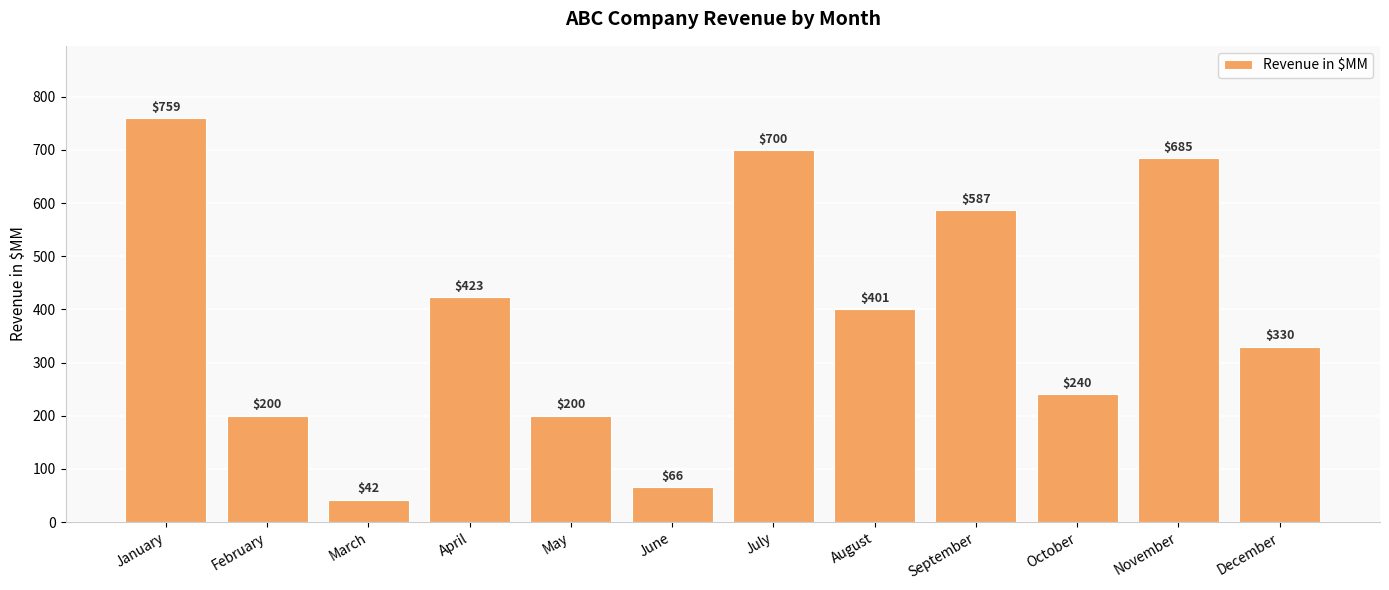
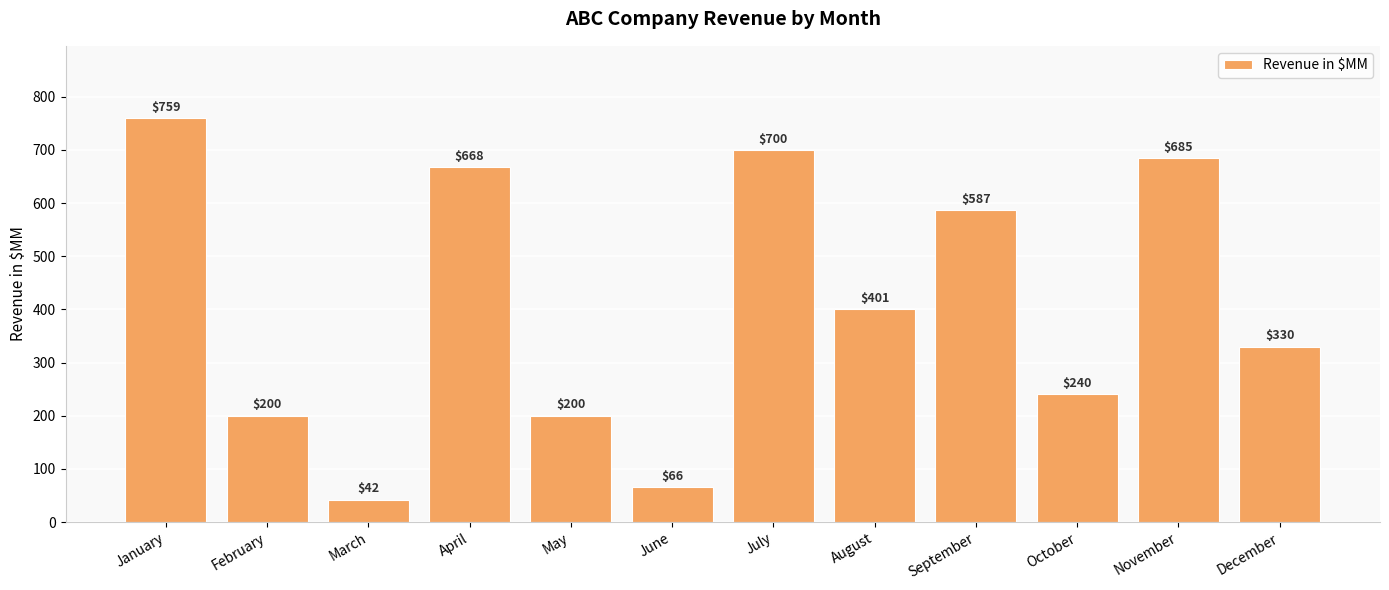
  {
    "January": "$759",
    "February": "$200",
    "March": "$42",
-   "April": "$423",
+   "April": "$668",
    "May": "$200",
    "June": "$66",
    "July": "$700",
    "August": "$401",
    "September": "$587",
    "October": "$240",
    "November": "$685",
    "December": "$330"
  }
